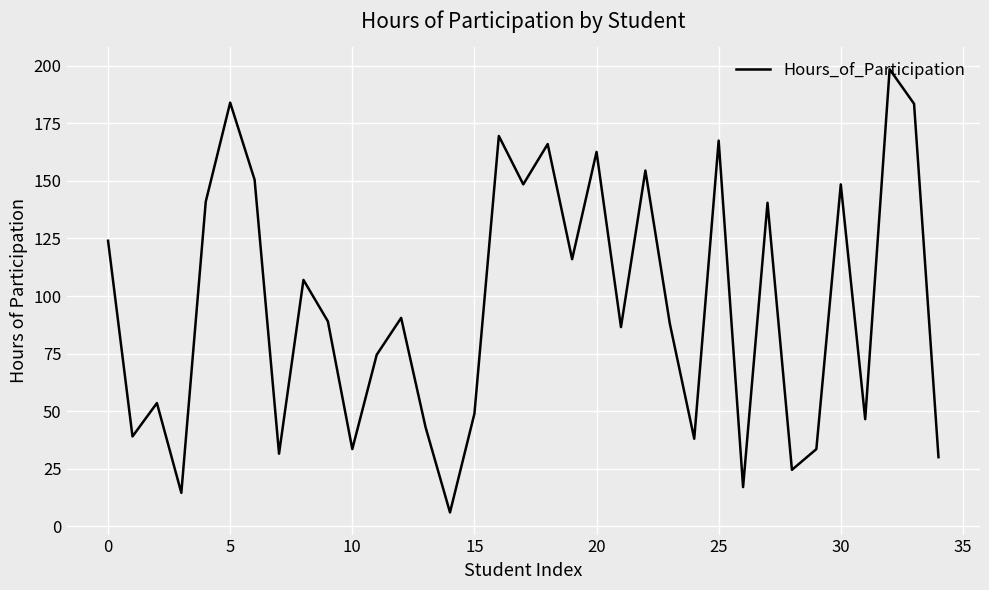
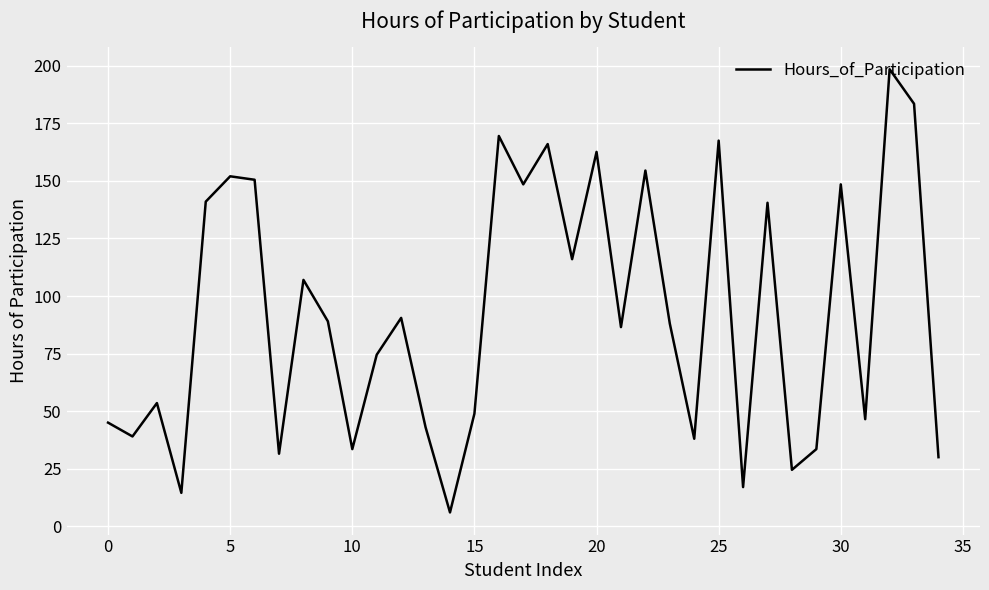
  {
-   "0": 124,
-   "5": 184,
+   "0": 45,
+   "5": 152,
    "10": 34,
    "15": 49,
    "20": 163,
    "25": 168,
    "30": 149
  }
